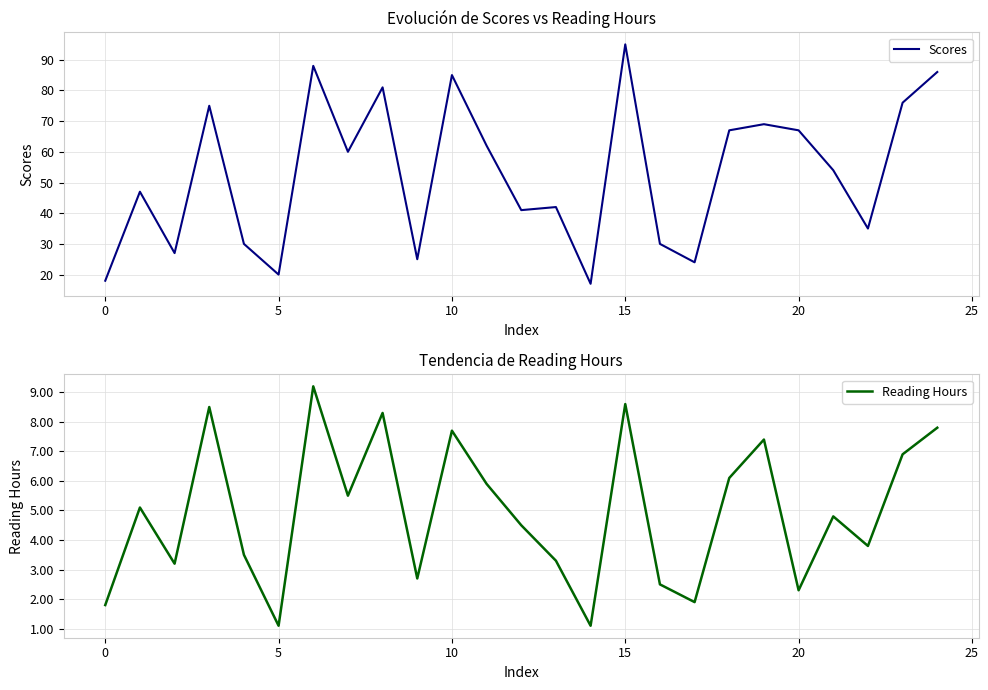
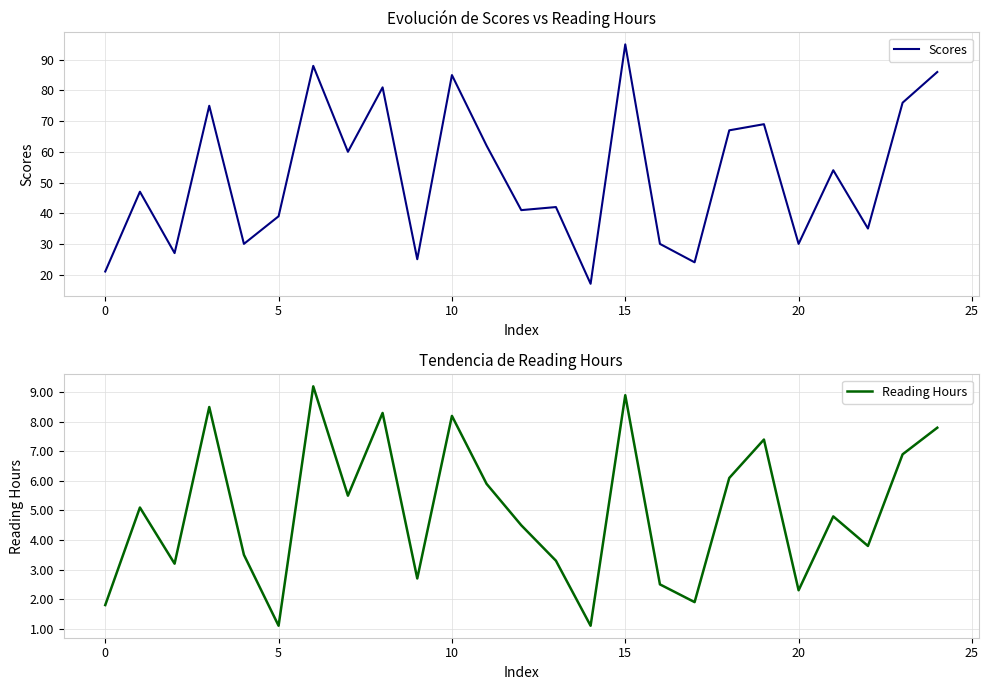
  {
    "Evolución de Scores vs Reading Hours": {
-     "0": 18,
-     "5": 20,
+     "0": 21,
+     "5": 39,
      "10": 85,
      "15": 95,
-     "20": 67
+     "20": 30
    },
    "Tendencia de Reading Hours": {
      "0": 1.8,
      "5": 1.1,
-     "10": 7.7,
-     "15": 8.6,
+     "10": 8.2,
+     "15": 8.9,
      "20": 2.3
    }
  }
